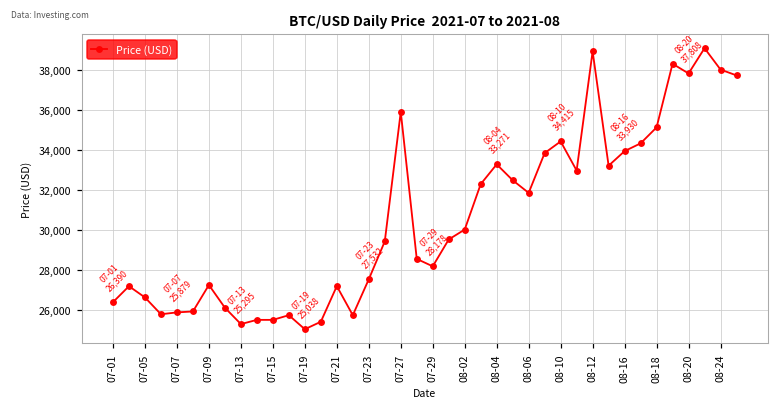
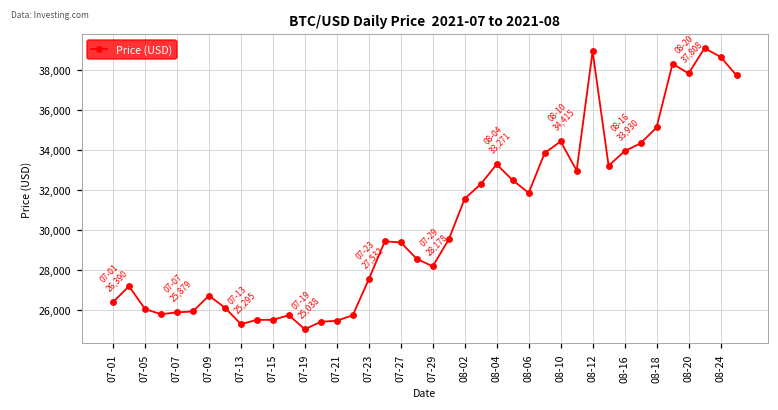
  {
-   "07-05": "26,600",
-   "07-09": "27,200",
+   "07-05": "26,100",
+   "07-09": "26,700",
    "07-15": "25,500",
-   "07-21": "27,200",
-   "07-27": "35,900",
+   "07-21": "25,500",
+   "07-27": "29,400",
    "07-29": "28,200",
-   "08-02": "30,000",
+   "08-02": "31,600",
    "08-06": "31,800",
    "08-12": "38,900",
    "08-16": "33,900",
    "08-18": "35,100",
    "08-20": "37,800",
-   "08-24": "38,000"
+   "08-24": "38,600"
  }
